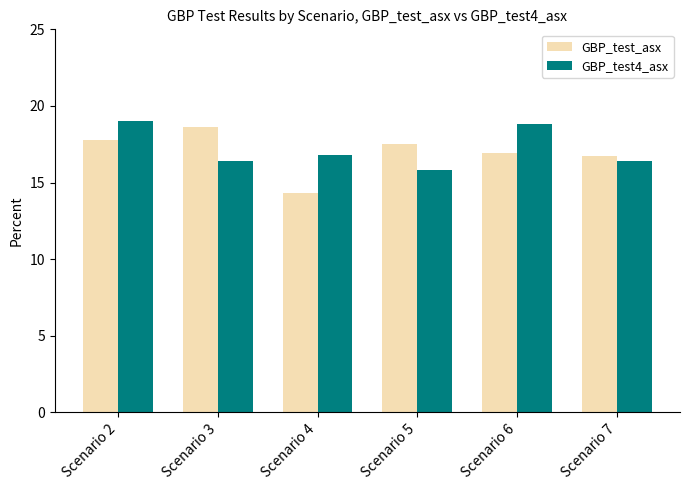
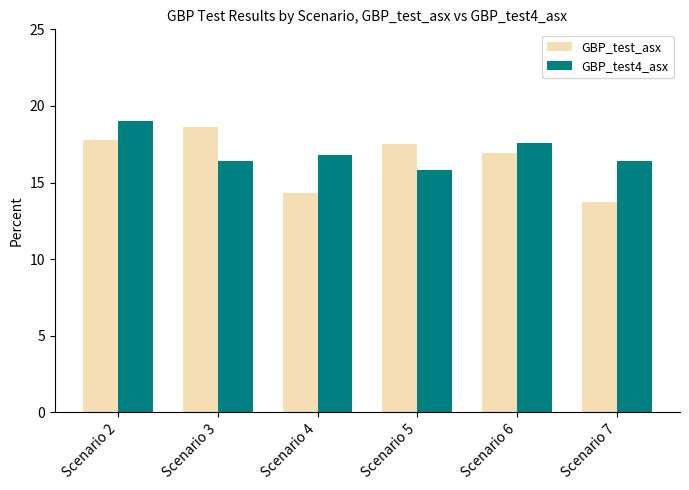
  {
    "GBP_test_asx": {
      "Scenario 2": 17.8,
      "Scenario 3": 18.6,
      "Scenario 4": 14.3,
      "Scenario 5": 17.5,
      "Scenario 6": 16.9,
-     "Scenario 7": 16.7
+     "Scenario 7": 13.7
    },
    "GBP_test4_asx": {
      "Scenario 2": 19.0,
      "Scenario 3": 16.4,
      "Scenario 4": 16.8,
      "Scenario 5": 15.8,
-     "Scenario 6": 18.8,
+     "Scenario 6": 17.6,
      "Scenario 7": 16.4
    }
  }
